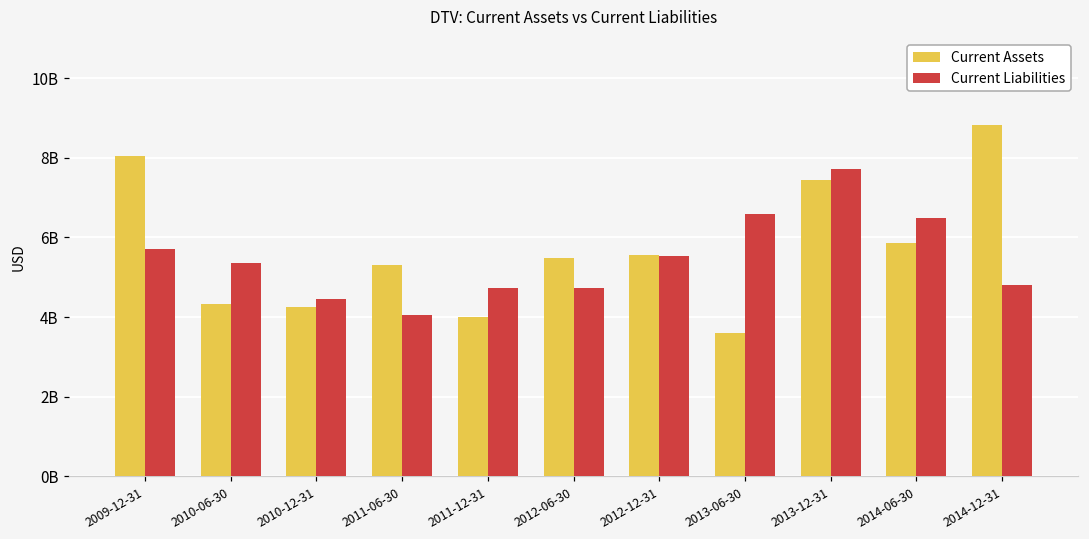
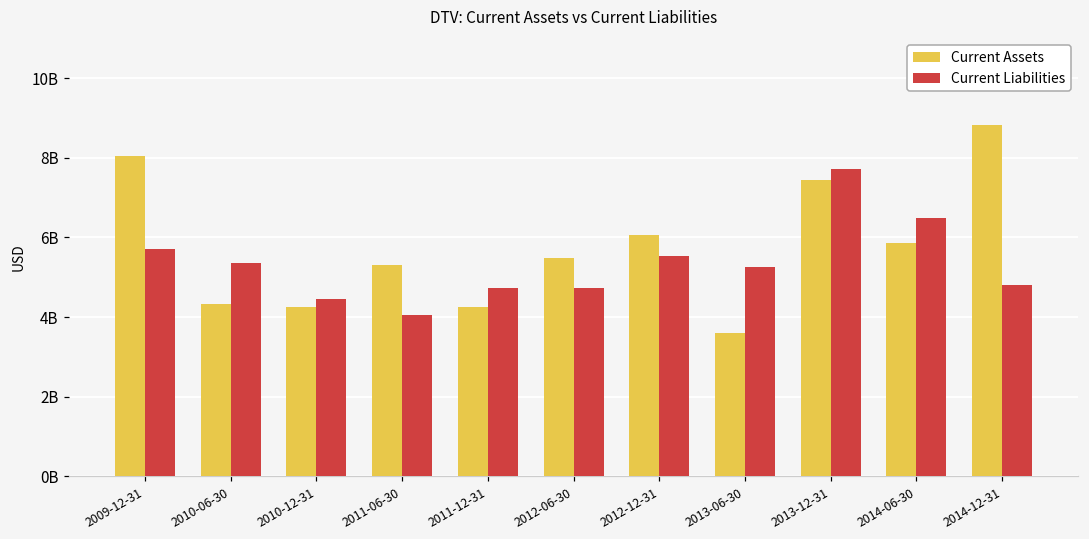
  {
    "Current Assets": {
      "2009-12-31": 8000000000,
      "2010-06-30": 4300000000,
      "2010-12-31": 4300000000,
      "2011-06-30": 5300000000,
-     "2011-12-31": 4000000000,
+     "2011-12-31": 4200000000,
      "2012-06-30": 5500000000,
-     "2012-12-31": 5600000000,
+     "2012-12-31": 6100000000,
      "2013-06-30": 3600000000,
      "2013-12-31": 7400000000,
      "2014-06-30": 5900000000,
      "2014-12-31": 8800000000
    },
    "Current Liabilities": {
      "2009-12-31": 5700000000,
      "2010-06-30": 5400000000,
      "2010-12-31": 4500000000,
      "2011-06-30": 4000000000,
      "2011-12-31": 4700000000,
      "2012-06-30": 4700000000,
      "2012-12-31": 5500000000,
-     "2013-06-30": 6600000000,
+     "2013-06-30": 5300000000,
      "2013-12-31": 7700000000,
      "2014-06-30": 6500000000,
      "2014-12-31": 4800000000
    }
  }
